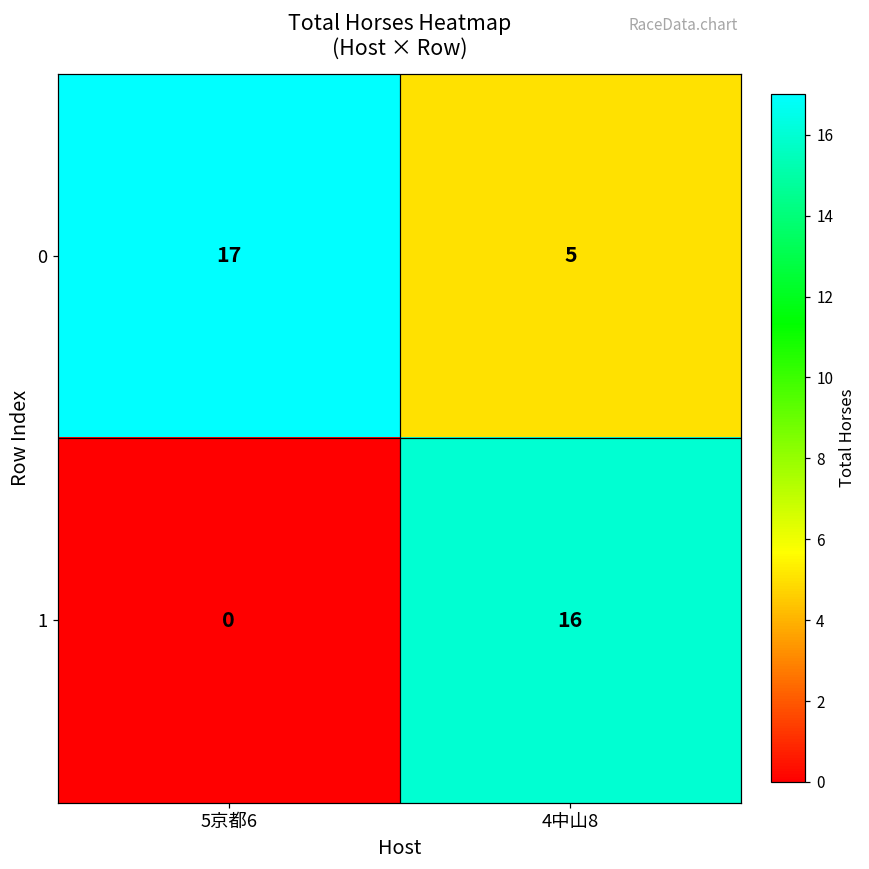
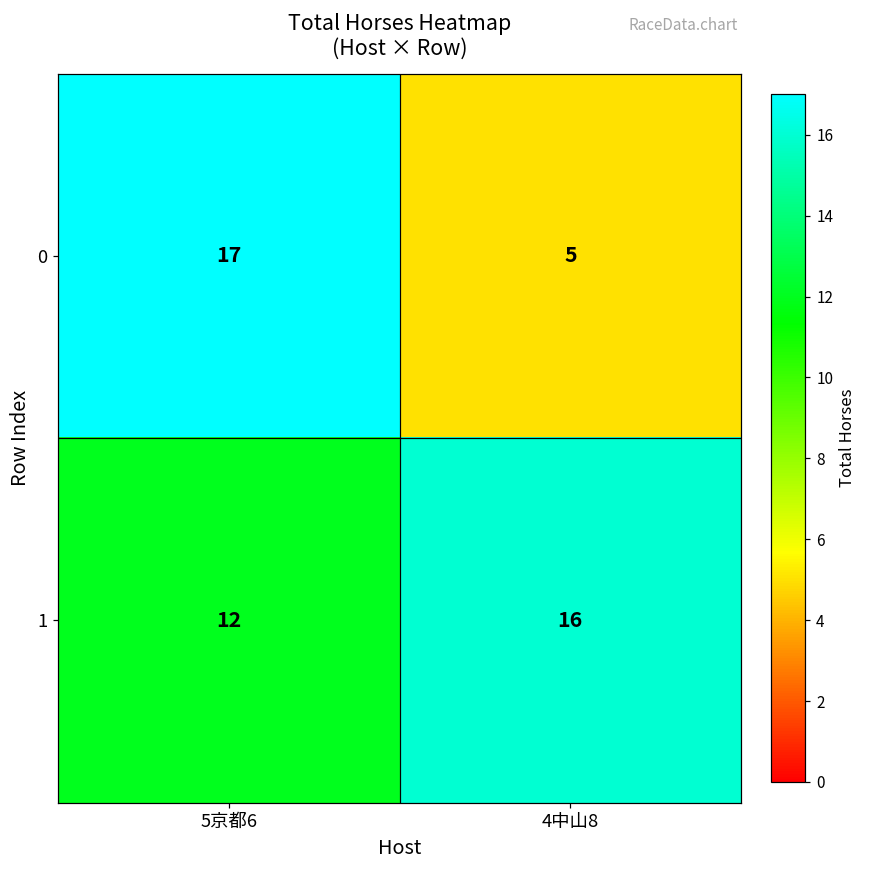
  {
    "0": {
      "5京都6": 17,
      "4中山8": 5
    },
    "1": {
-     "5京都6": 0,
+     "5京都6": 12,
      "4中山8": 16
    }
  }
